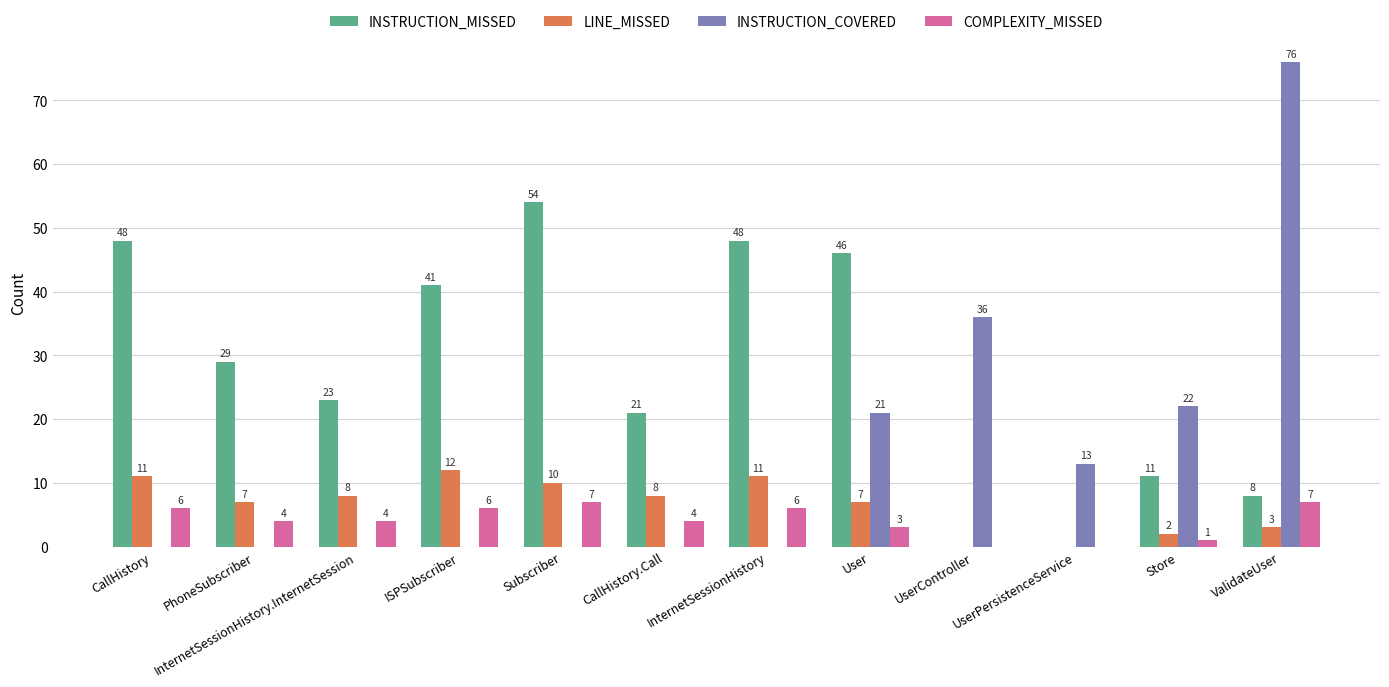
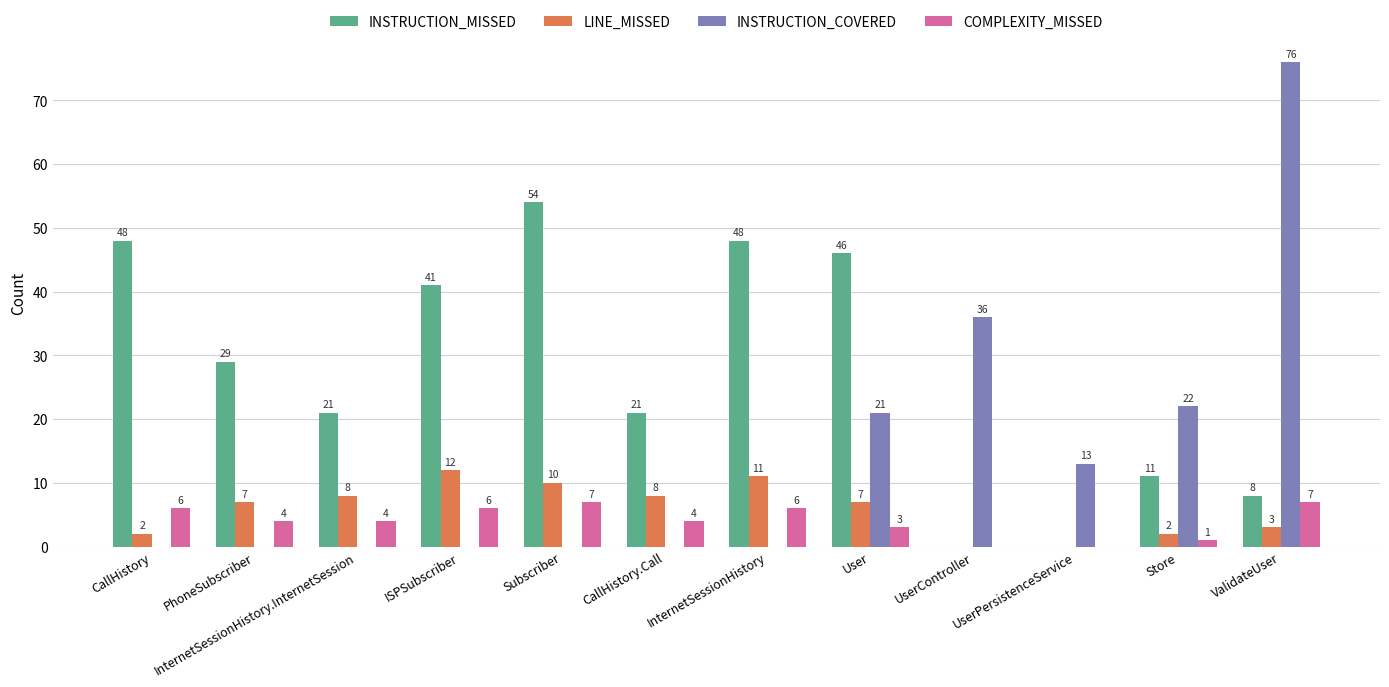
  {
    "INSTRUCTION_MISSED": {
      "CallHistory": 48,
      "PhoneSubscriber": 29,
-     "InternetSessionHistory.InternetSession": 23,
+     "InternetSessionHistory.InternetSession": 21,
      "ISPSubscriber": 41,
      "Subscriber": 54,
      "CallHistory.Call": 21,
      "InternetSessionHistory": 48,
      "User": 46,
      "Store": 11,
      "ValidateUser": 8
    },
    "LINE_MISSED": {
-     "CallHistory": 11,
+     "CallHistory": 2,
      "PhoneSubscriber": 7,
      "InternetSessionHistory.InternetSession": 8,
      "ISPSubscriber": 12,
      "Subscriber": 10,
      "CallHistory.Call": 8,
      "InternetSessionHistory": 11,
      "User": 7,
      "Store": 2,
      "ValidateUser": 3
    },
    "INSTRUCTION_COVERED": {
      "User": 21,
      "UserController": 36,
      "UserPersistenceService": 13,
      "Store": 22,
      "ValidateUser": 76
    },
    "COMPLEXITY_MISSED": {
      "CallHistory": 6,
      "PhoneSubscriber": 4,
      "InternetSessionHistory.InternetSession": 4,
      "ISPSubscriber": 6,
      "Subscriber": 7,
      "CallHistory.Call": 4,
      "InternetSessionHistory": 6,
      "User": 3,
      "Store": 1,
      "ValidateUser": 7
    }
  }
